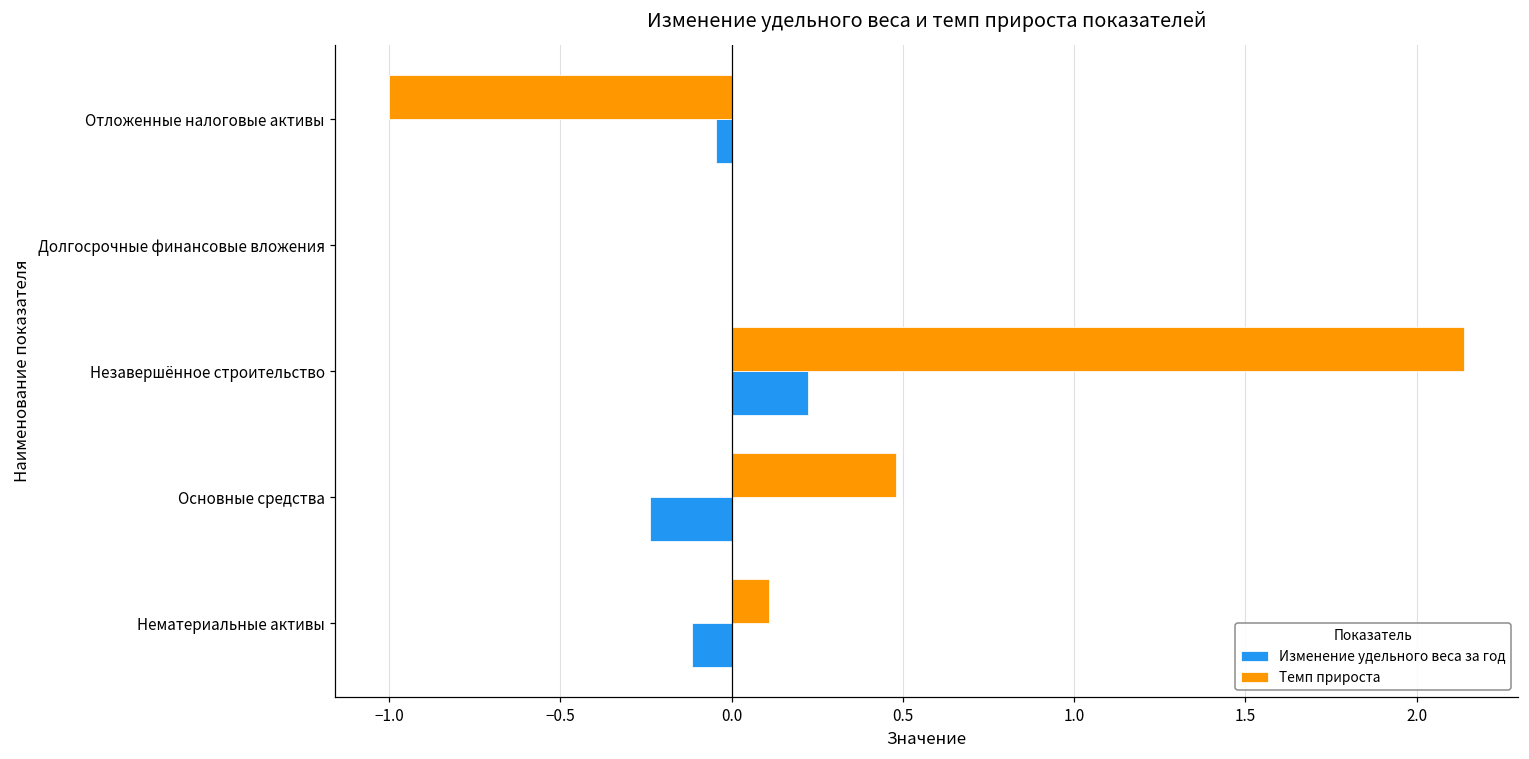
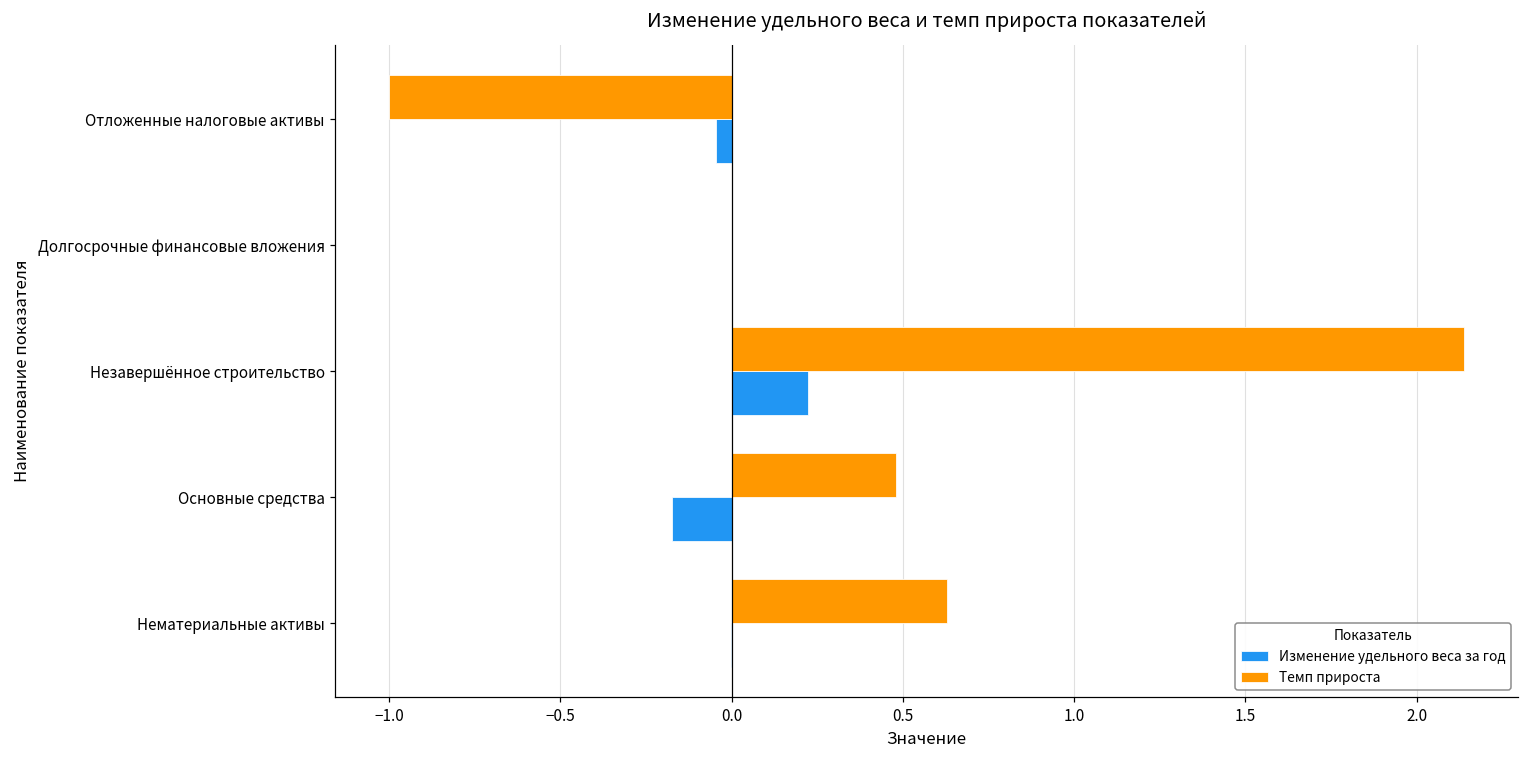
  {
    "Изменение удельного веса за год": {
      "Отложенные налоговые активы": -0.04,
      "Незавершённое строительство": 0.22,
-     "Основные средства": -0.24,
-     "Нематериальные активы": -0.11
+     "Основные средства": -0.17,
+     "Нематериальные активы": 0.00
    },
    "Темп прироста": {
      "Отложенные налоговые активы": -1.00,
      "Долгосрочные финансовые вложения": 0.00,
      "Незавершённое строительство": 2.14,
      "Основные средства": 0.48,
-     "Нематериальные активы": 0.11
+     "Нематериальные активы": 0.63
    }
  }
